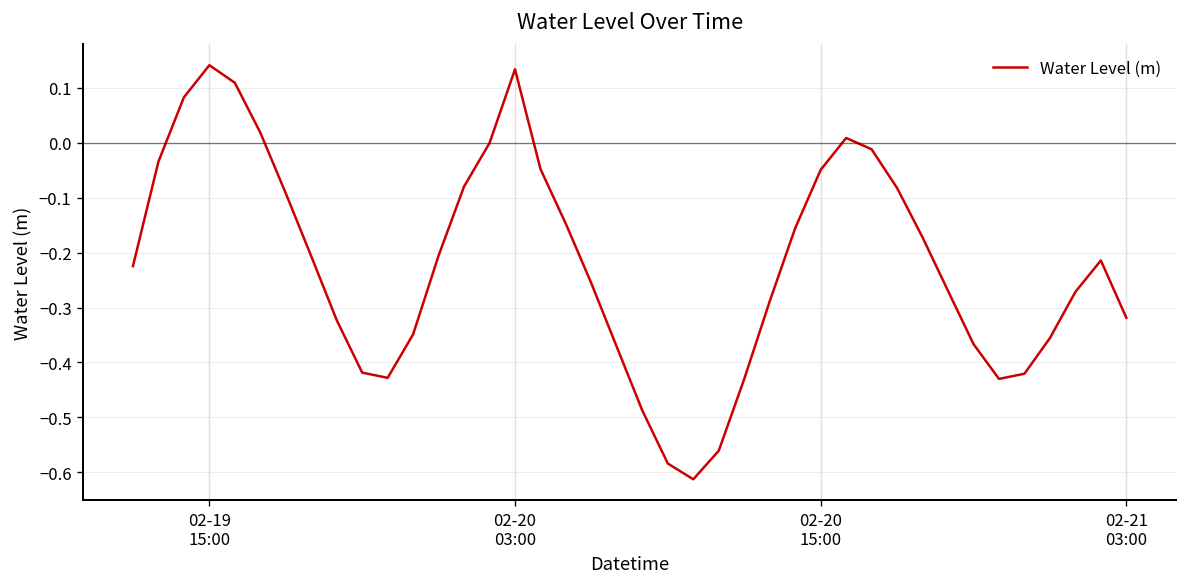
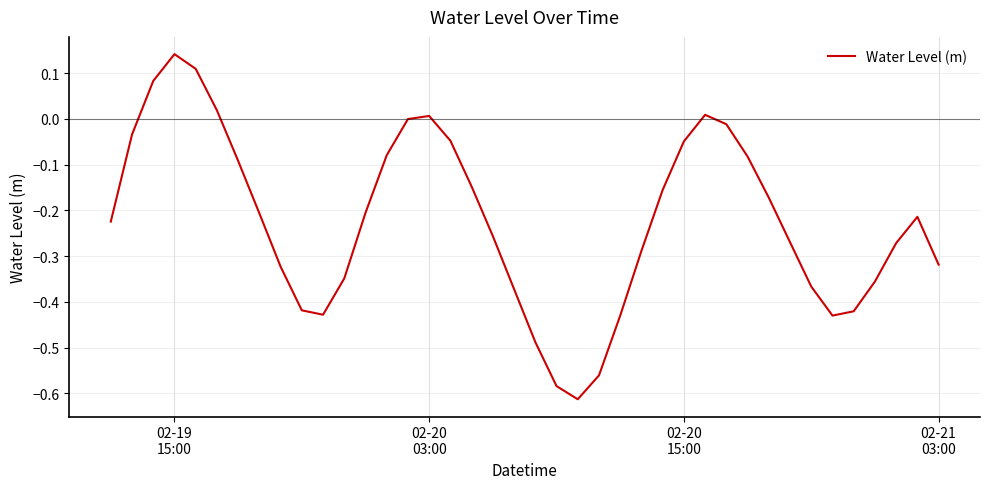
  {
    "02-19 15:00": 0.14,
-   "02-20 03:00": 0.13,
+   "02-20 03:00": 0.01,
    "02-20 15:00": -0.05,
    "02-21 03:00": -0.32
  }
